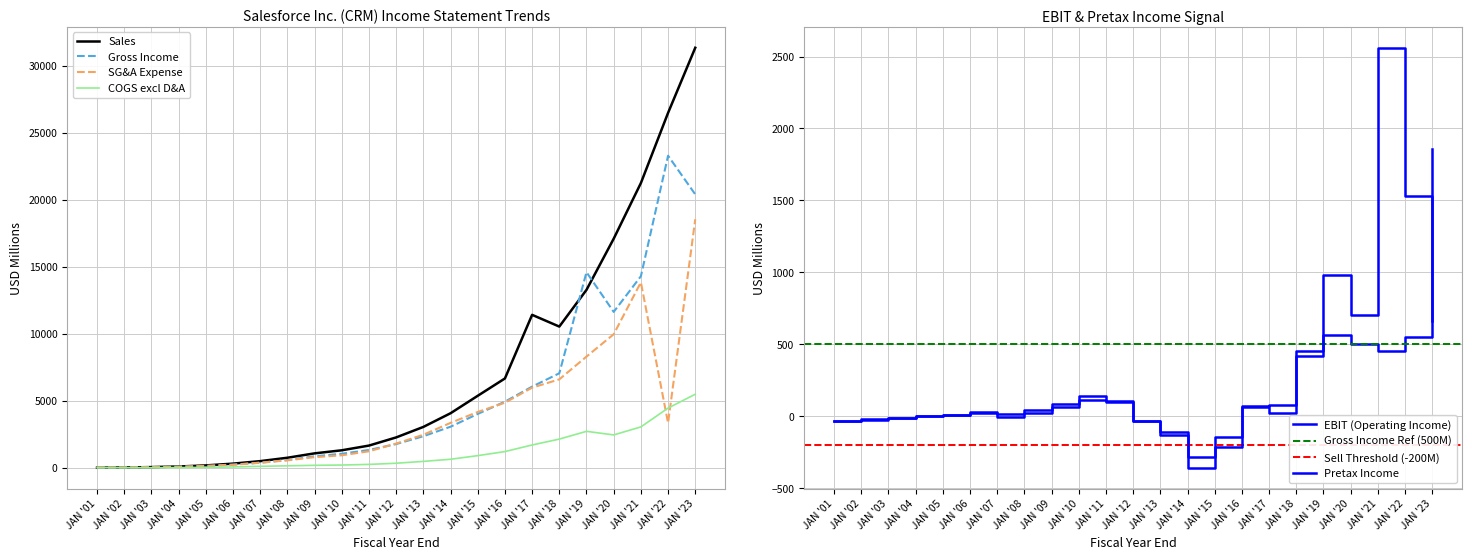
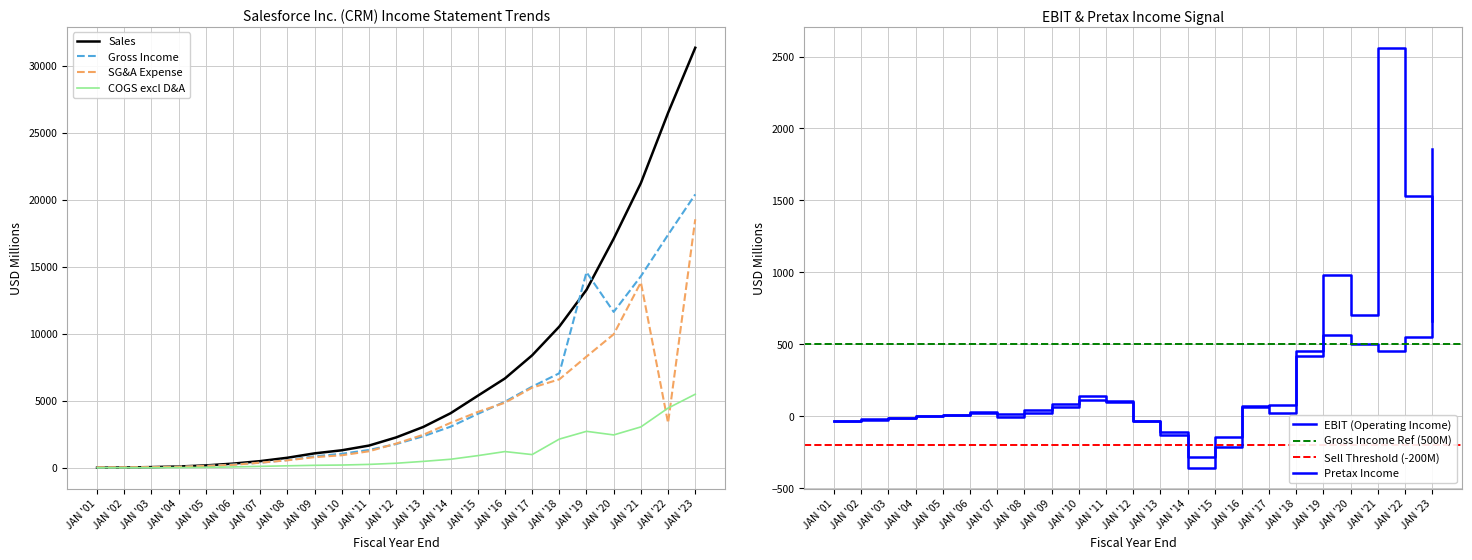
  {
    "Salesforce Inc. (CRM) Income Statement Trends": {
      "Sales": {
        "JAN '09": 1100,
        "JAN '10": 1300,
        "JAN '11": 1700,
        "JAN '12": 2300,
        "JAN '13": 3100,
        "JAN '14": 4100,
        "JAN '15": 5400,
        "JAN '16": 6700,
-       "JAN '17": 11400,
+       "JAN '17": 8400,
        "JAN '18": 10500,
        "JAN '19": 13300,
        "JAN '20": 17100,
        "JAN '21": 21300,
        "JAN '22": 26500,
        "JAN '23": 31400
      },
      "Gross Income": {
        "JAN '14": 3100,
        "JAN '18": 7100,
        "JAN '19": 14600,
        "JAN '20": 11600,
        "JAN '21": 14300,
-       "JAN '22": 23300,
+       "JAN '22": 17400,
        "JAN '23": 20400
      },
      "SG&A Expense": {
        "JAN '14": 3400,
        "JAN '18": 6600,
        "JAN '19": 8300,
        "JAN '20": 10000,
        "JAN '21": 13800,
        "JAN '22": 3300,
        "JAN '23": 18600
      },
      "COGS excl D&A": {
        "JAN '07": 100,
        "JAN '08": 100,
        "JAN '09": 200,
        "JAN '10": 200,
        "JAN '11": 300,
        "JAN '12": 300,
        "JAN '13": 500,
        "JAN '14": 600,
        "JAN '15": 900,
        "JAN '16": 1200,
-       "JAN '17": 1700,
+       "JAN '17": 1000,
        "JAN '18": 2100,
        "JAN '19": 2700,
        "JAN '20": 2500,
        "JAN '21": 3100,
        "JAN '22": 4500,
        "JAN '23": 5500
      }
    }
  }
